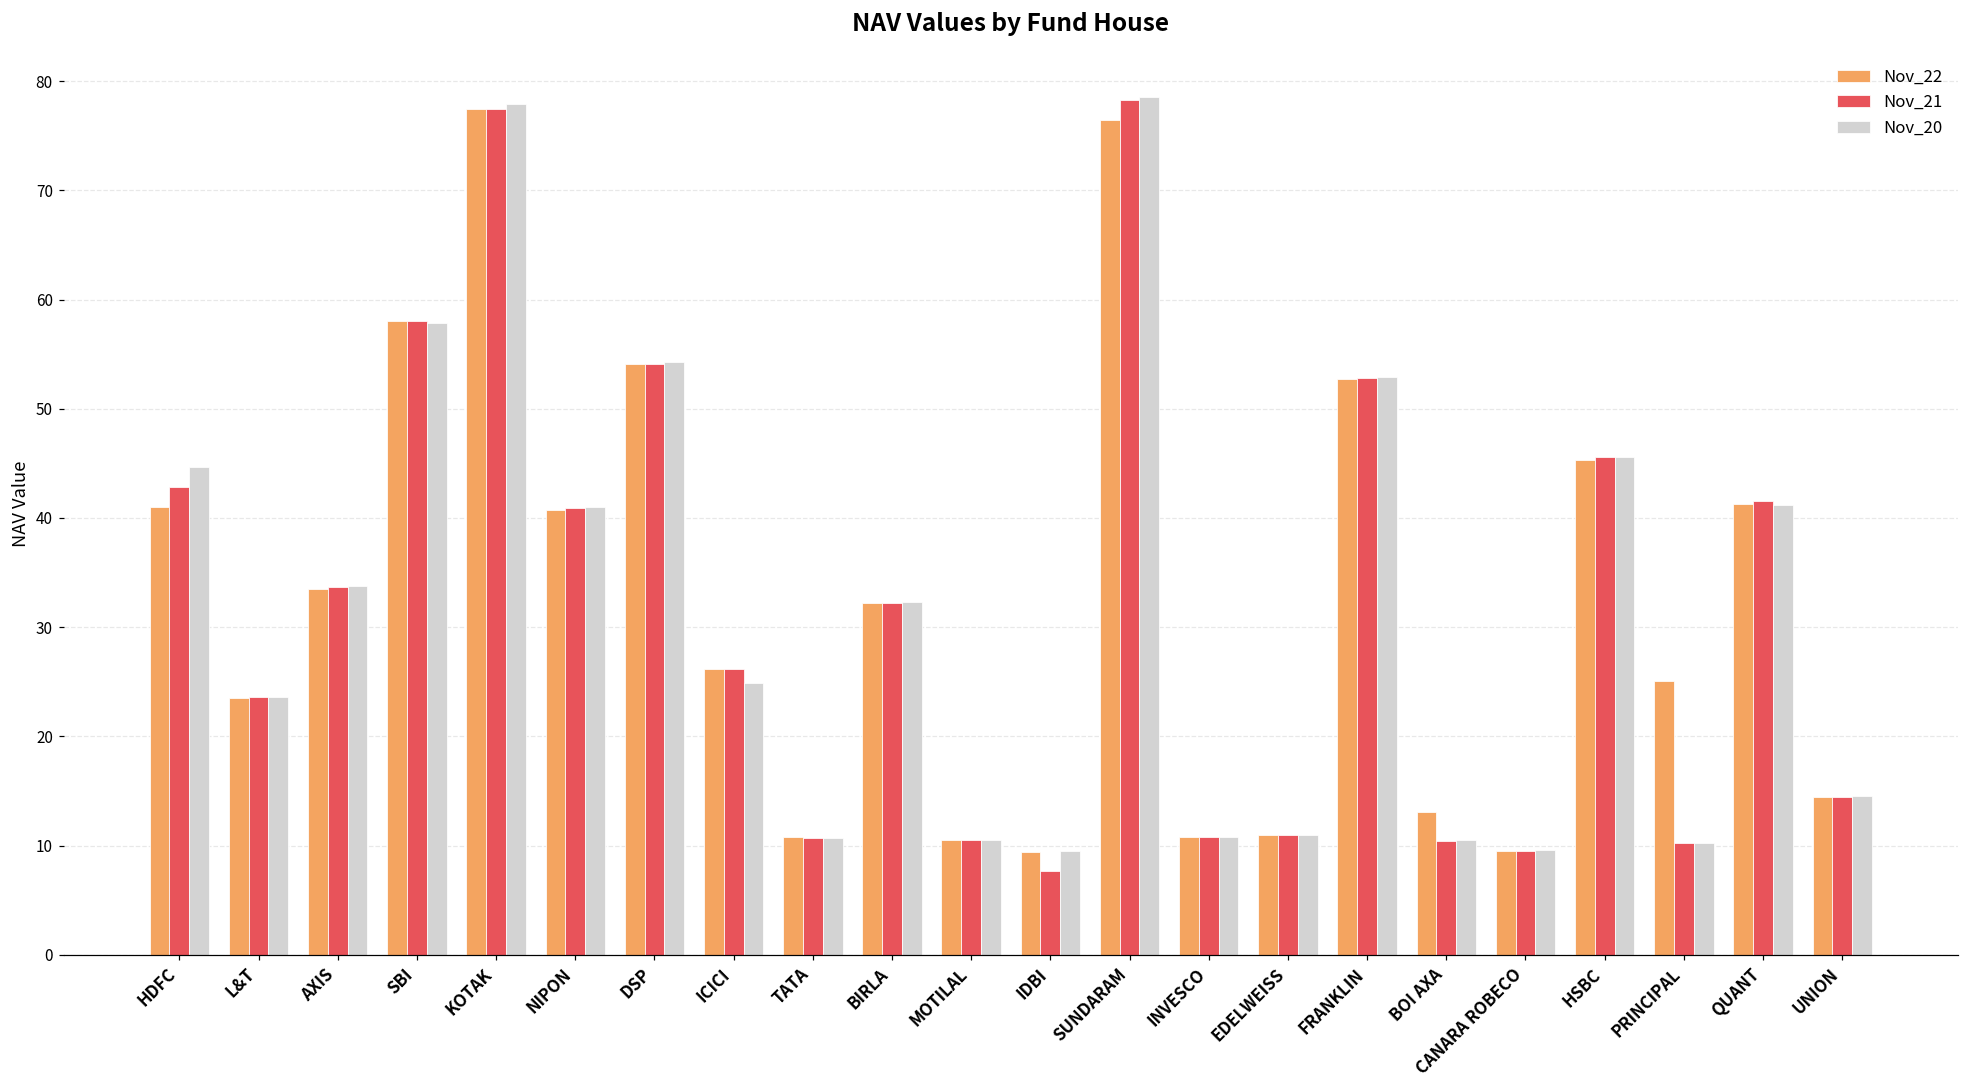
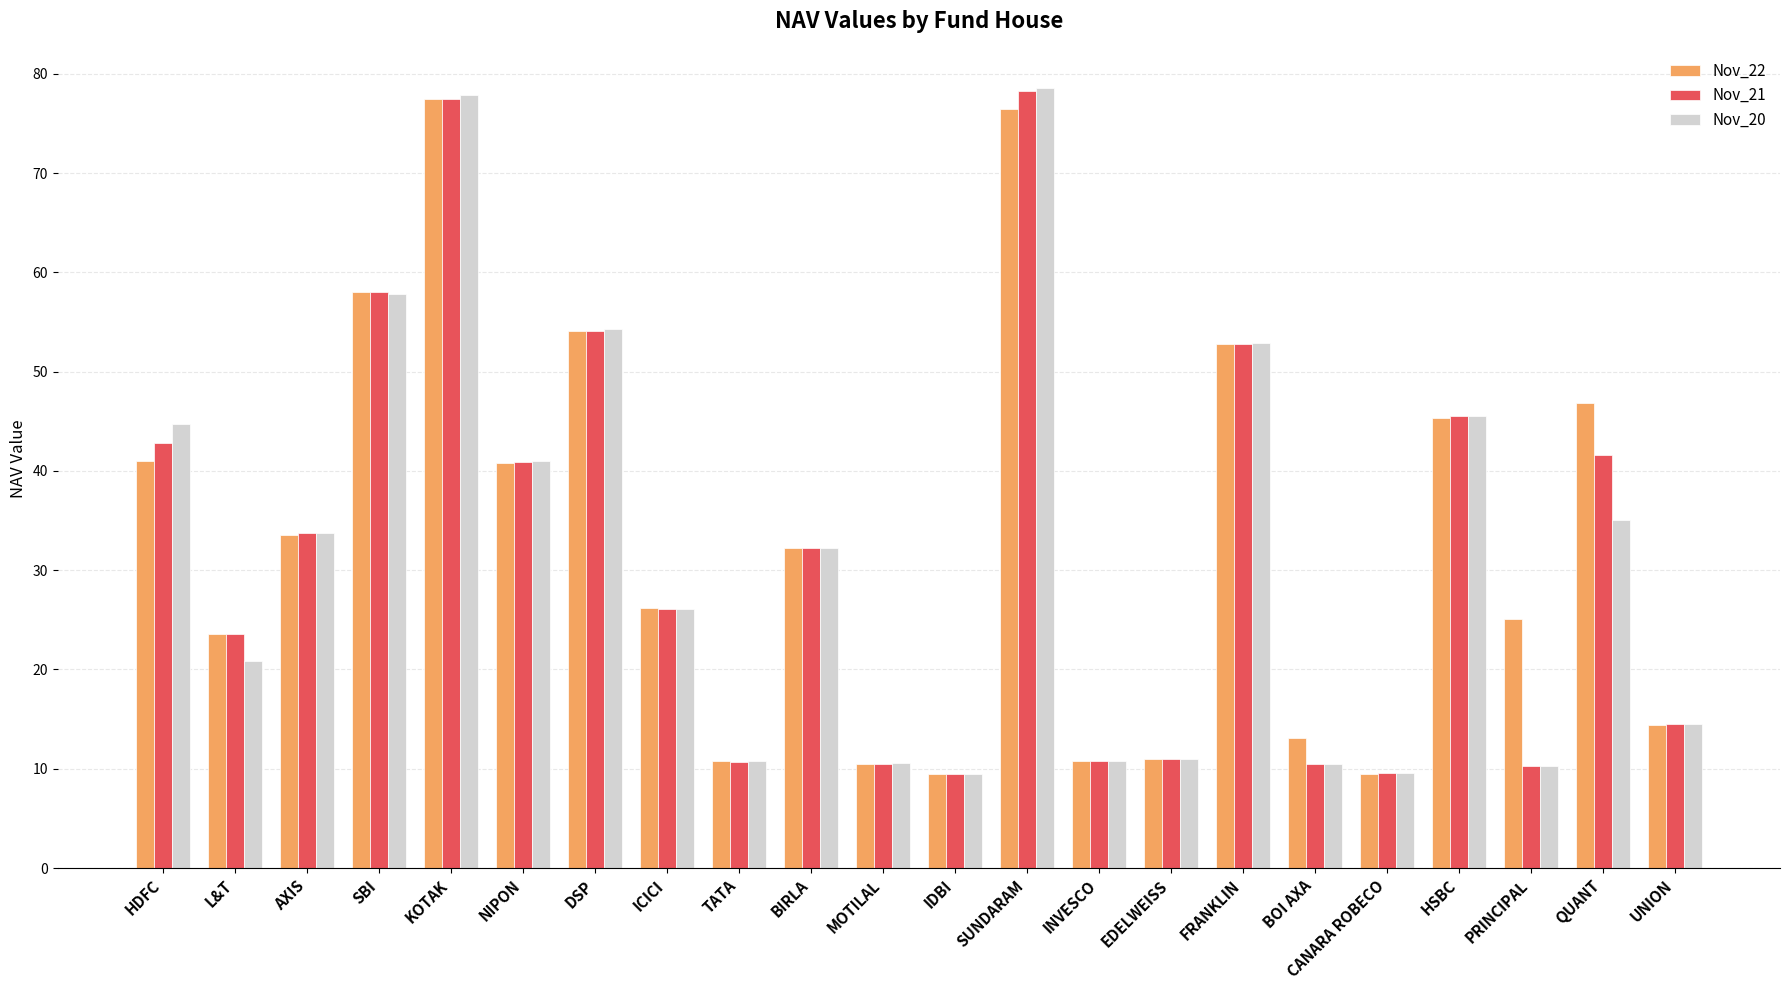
  {
    "Nov_22": {
      "HDFC": 41,
      "L&T": 24,
      "AXIS": 34,
      "SBI": 58,
      "KOTAK": 77,
      "NIPON": 41,
      "DSP": 54,
      "ICICI": 26,
      "TATA": 11,
      "BIRLA": 32,
      "MOTILAL": 11,
      "IDBI": 9,
      "SUNDARAM": 76,
      "INVESCO": 11,
      "EDELWEISS": 11,
      "FRANKLIN": 53,
      "BOI AXA": 13,
      "CANARA ROBECO": 10,
      "HSBC": 45,
      "PRINCIPAL": 25,
-     "QUANT": 41,
+     "QUANT": 47,
      "UNION": 14
    },
    "Nov_21": {
      "HDFC": 43,
      "L&T": 24,
      "AXIS": 34,
      "SBI": 58,
      "KOTAK": 77,
      "NIPON": 41,
      "DSP": 54,
      "ICICI": 26,
      "TATA": 11,
      "BIRLA": 32,
      "MOTILAL": 11,
-     "IDBI": 8,
+     "IDBI": 9,
      "SUNDARAM": 78,
      "INVESCO": 11,
      "EDELWEISS": 11,
      "FRANKLIN": 53,
      "BOI AXA": 10,
      "CANARA ROBECO": 10,
      "HSBC": 46,
      "PRINCIPAL": 10,
      "QUANT": 42,
      "UNION": 14
    },
    "Nov_20": {
      "HDFC": 45,
-     "L&T": 24,
+     "L&T": 21,
      "AXIS": 34,
      "SBI": 58,
      "KOTAK": 78,
      "NIPON": 41,
      "DSP": 54,
-     "ICICI": 25,
+     "ICICI": 26,
      "TATA": 11,
      "BIRLA": 32,
      "MOTILAL": 11,
      "IDBI": 10,
      "SUNDARAM": 79,
      "INVESCO": 11,
      "EDELWEISS": 11,
      "FRANKLIN": 53,
      "BOI AXA": 10,
      "CANARA ROBECO": 10,
      "HSBC": 46,
      "PRINCIPAL": 10,
-     "QUANT": 41,
+     "QUANT": 35,
      "UNION": 15
    }
  }
